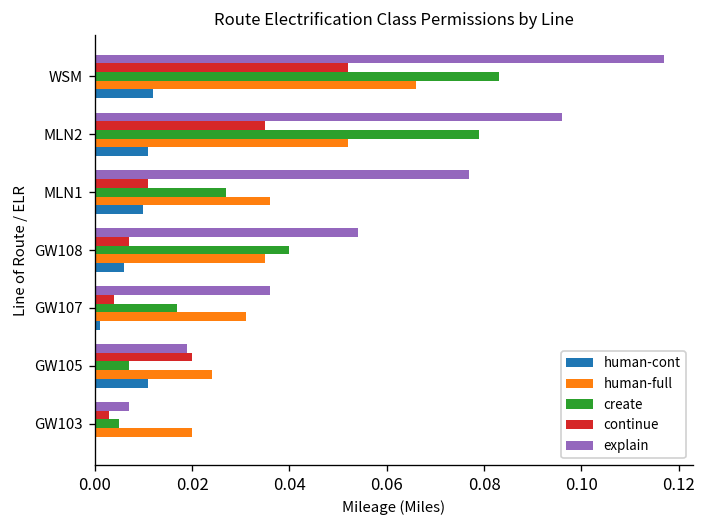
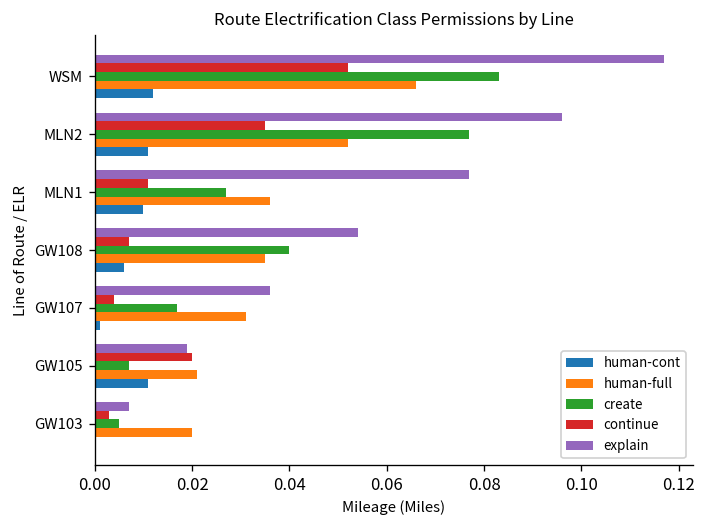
  {
    "human-cont": {
      "WSM": 0.012,
      "MLN2": 0.011,
      "MLN1": 0.010,
      "GW108": 0.006,
      "GW107": 0.001,
      "GW105": 0.011,
      "GW103": 0.000
    },
    "human-full": {
      "WSM": 0.066,
      "MLN2": 0.052,
      "MLN1": 0.036,
      "GW108": 0.035,
      "GW107": 0.031,
-     "GW105": 0.024,
+     "GW105": 0.021,
      "GW103": 0.020
    },
    "create": {
      "WSM": 0.083,
-     "MLN2": 0.079,
+     "MLN2": 0.077,
      "MLN1": 0.027,
      "GW108": 0.040,
      "GW107": 0.017,
      "GW105": 0.007,
      "GW103": 0.005
    },
    "continue": {
      "WSM": 0.052,
      "MLN2": 0.035,
      "MLN1": 0.011,
      "GW108": 0.007,
      "GW107": 0.004,
      "GW105": 0.020,
      "GW103": 0.003
    },
    "explain": {
      "WSM": 0.117,
      "MLN2": 0.096,
      "MLN1": 0.077,
      "GW108": 0.054,
      "GW107": 0.036,
      "GW105": 0.019,
      "GW103": 0.007
    }
  }
